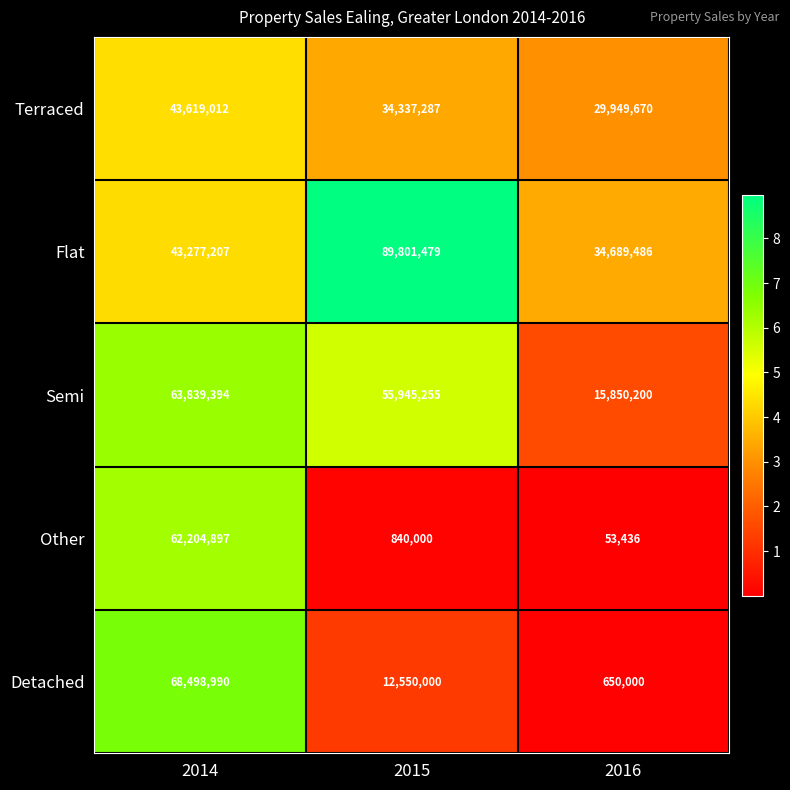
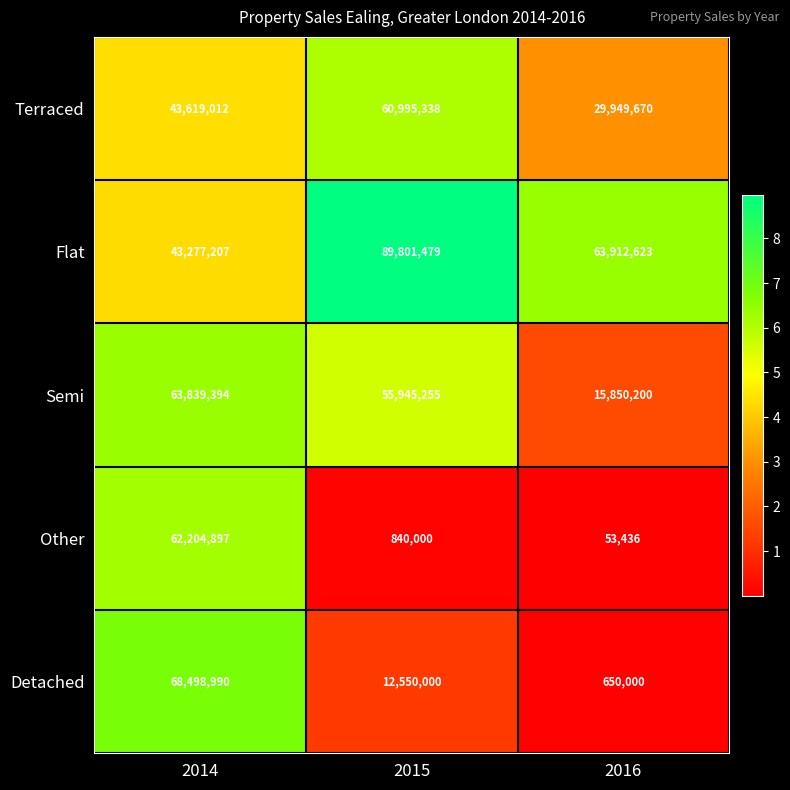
  {
    "Terraced": {
      "2014": "43,619,012",
-     "2015": "34,337,287",
+     "2015": "60,995,338",
      "2016": "29,949,670"
    },
    "Flat": {
      "2014": "43,277,207",
      "2015": "89,801,479",
-     "2016": "34,689,486"
+     "2016": "63,912,623"
    },
    "Semi": {
      "2014": "63,839,394",
      "2015": "55,945,255",
      "2016": "15,850,200"
    },
    "Other": {
      "2014": "62,204,897",
      "2015": "840,000",
      "2016": "53,436"
    },
    "Detached": {
      "2014": "68,498,990",
      "2015": "12,550,000",
      "2016": "650,000"
    }
  }
